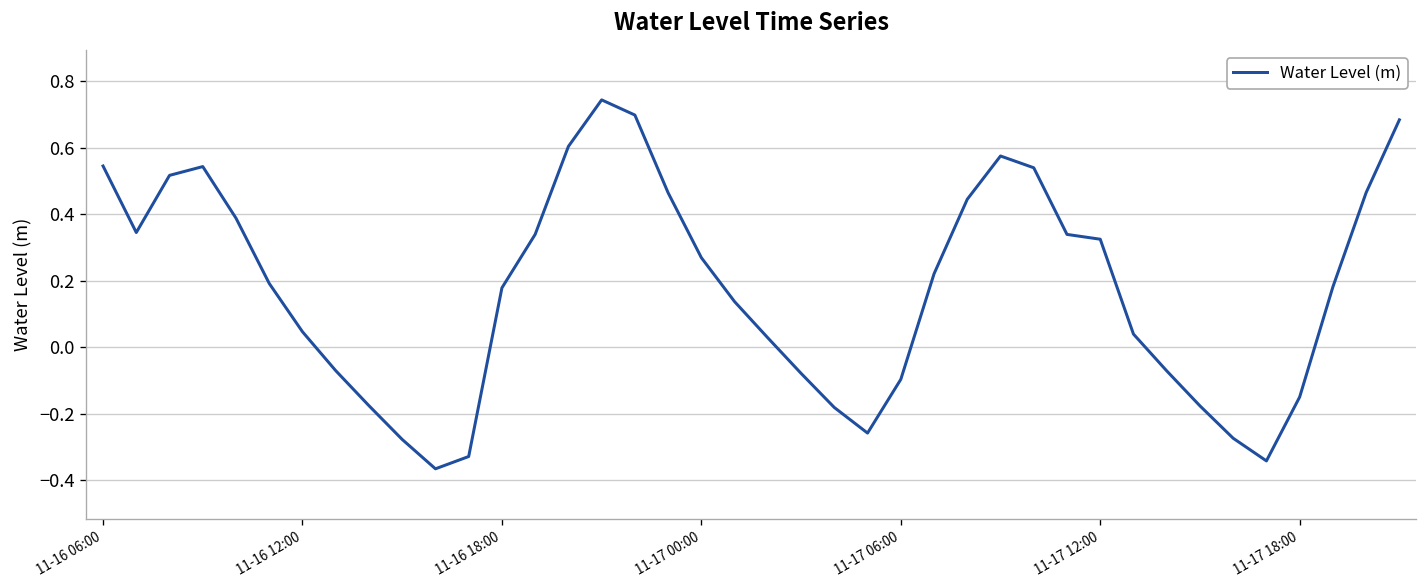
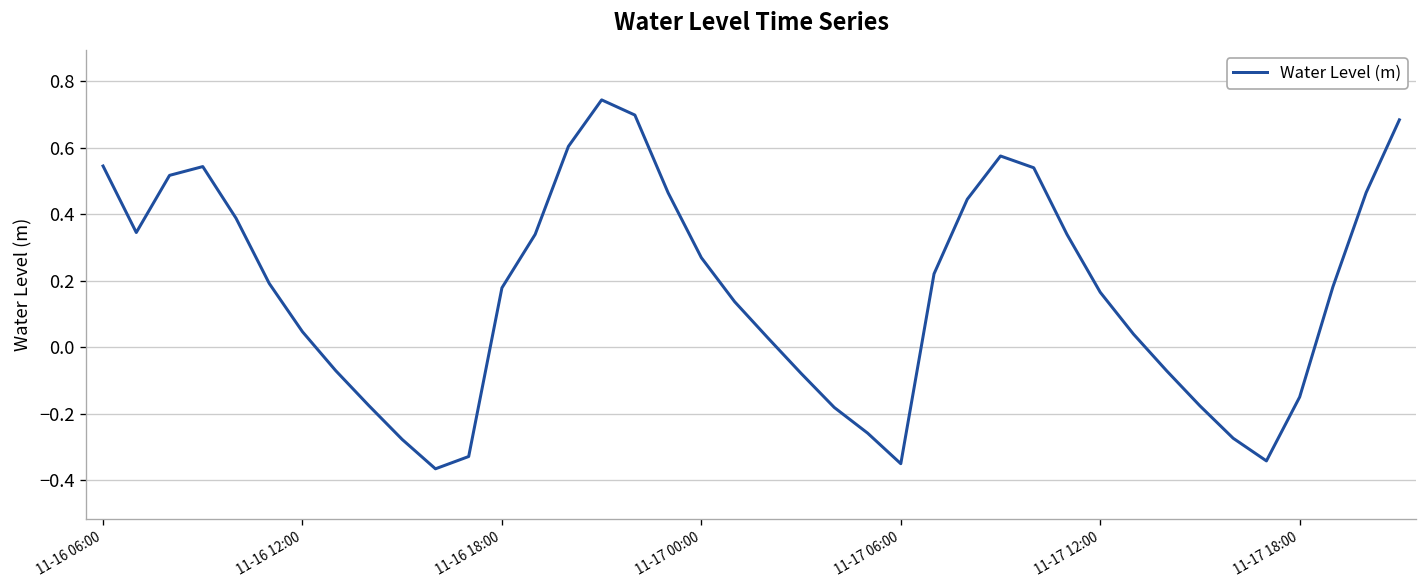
  {
    "11-16 06:00": 0.55,
    "11-16 12:00": 0.05,
    "11-16 18:00": 0.18,
    "11-17 00:00": 0.27,
-   "11-17 06:00": -0.10,
-   "11-17 12:00": 0.33,
+   "11-17 06:00": -0.35,
+   "11-17 12:00": 0.17,
    "11-17 18:00": -0.15
  }
